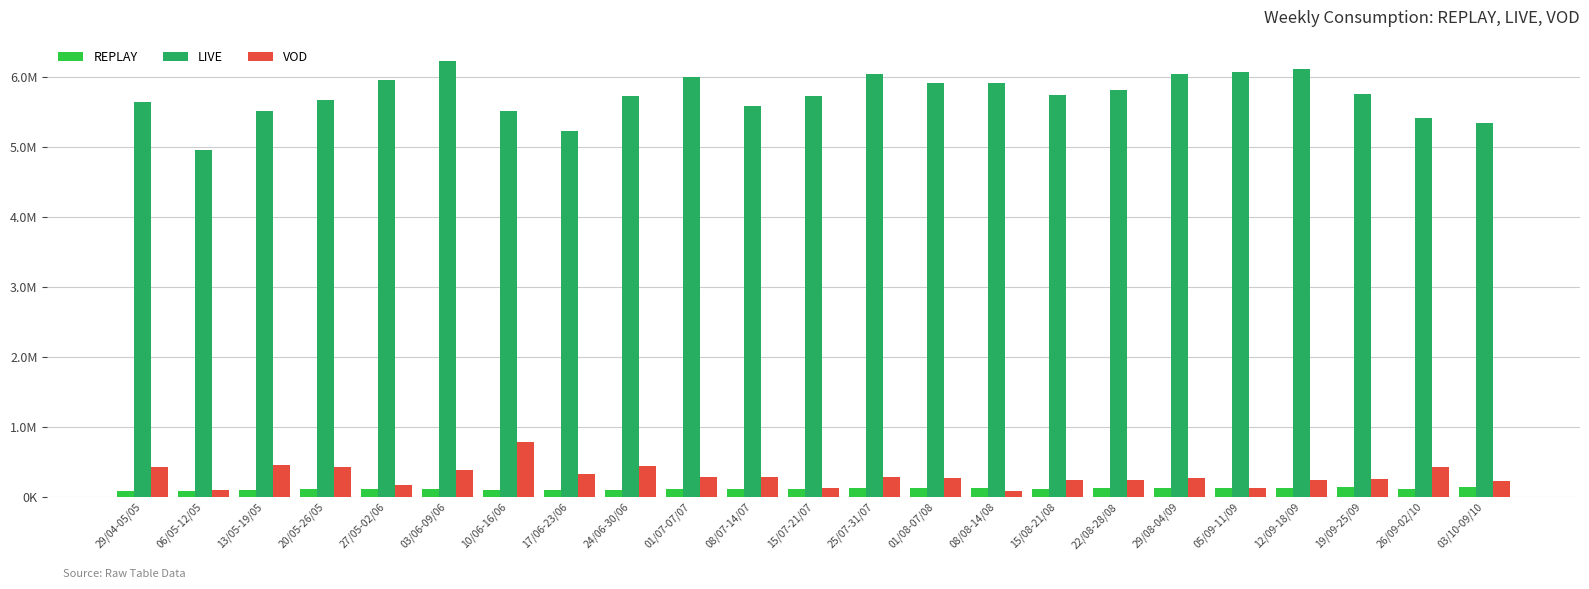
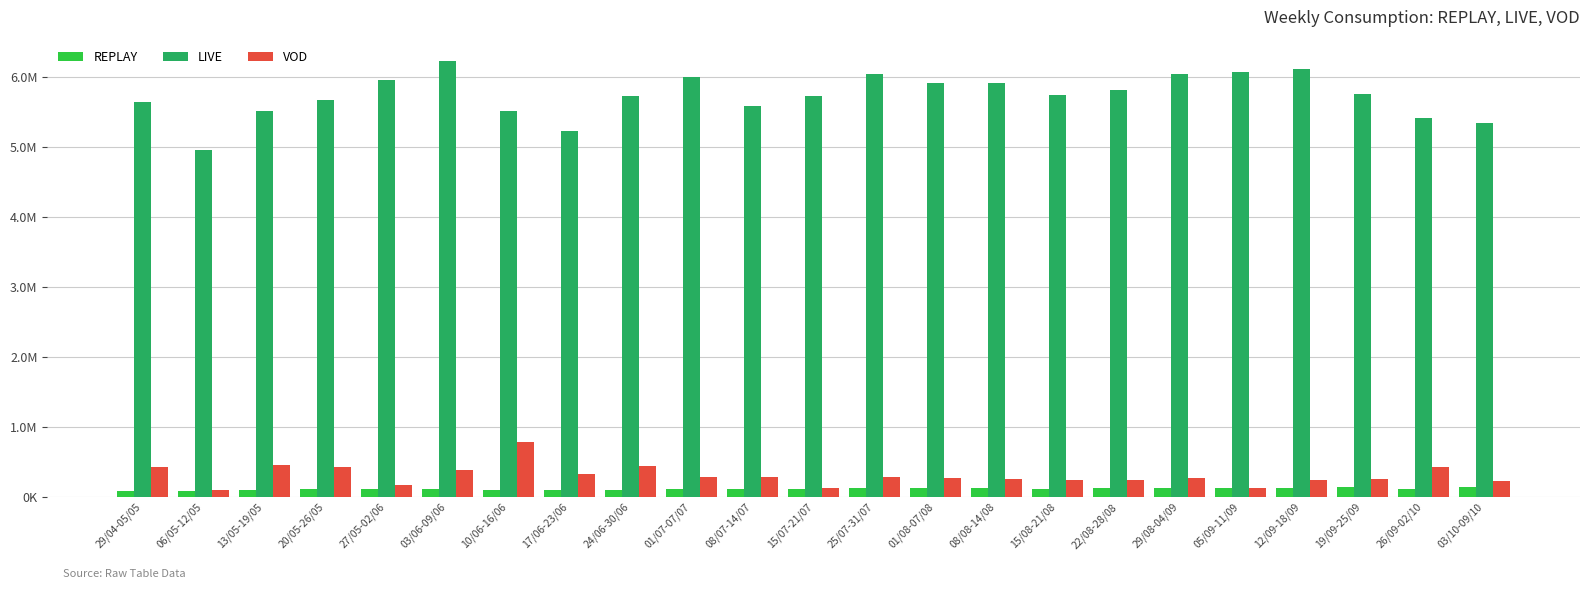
  {
    "VOD": {
      "29/04-05/05": 400000,
      "06/05-12/05": 100000,
      "13/05-19/05": 500000,
      "20/05-26/05": 400000,
      "27/05-02/06": 200000,
      "03/06-09/06": 400000,
      "10/06-16/06": 800000,
      "17/06-23/06": 300000,
      "24/06-30/06": 400000,
      "01/07-07/07": 300000,
      "08/07-14/07": 300000,
      "15/07-21/07": 100000,
      "25/07-31/07": 300000,
      "01/08-07/08": 300000,
-     "08/08-14/08": 100000,
+     "08/08-14/08": 300000,
      "15/08-21/08": 200000,
      "22/08-28/08": 200000,
      "29/08-04/09": 300000,
      "05/09-11/09": 100000,
      "12/09-18/09": 200000,
      "19/09-25/09": 200000,
      "26/09-02/10": 400000,
      "03/10-09/10": 200000
    }
  }
